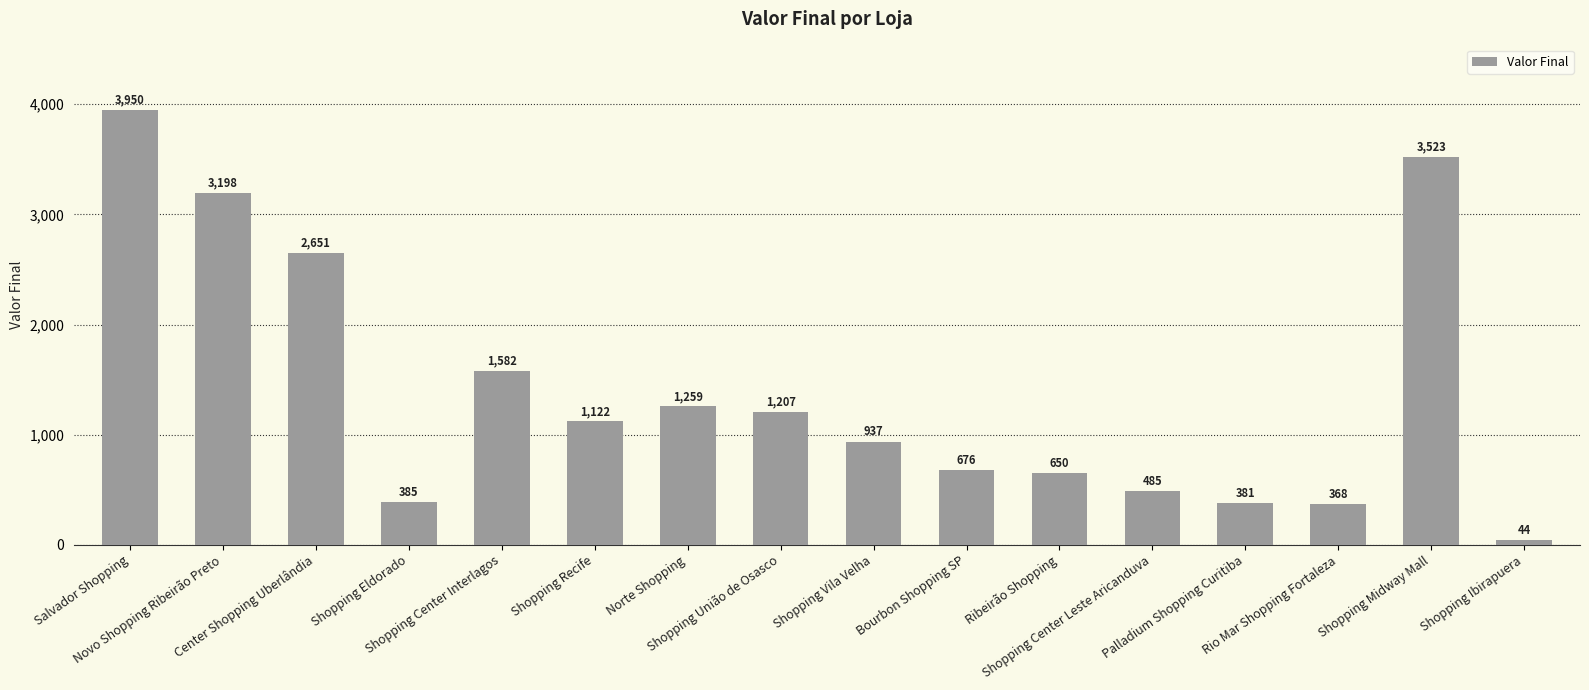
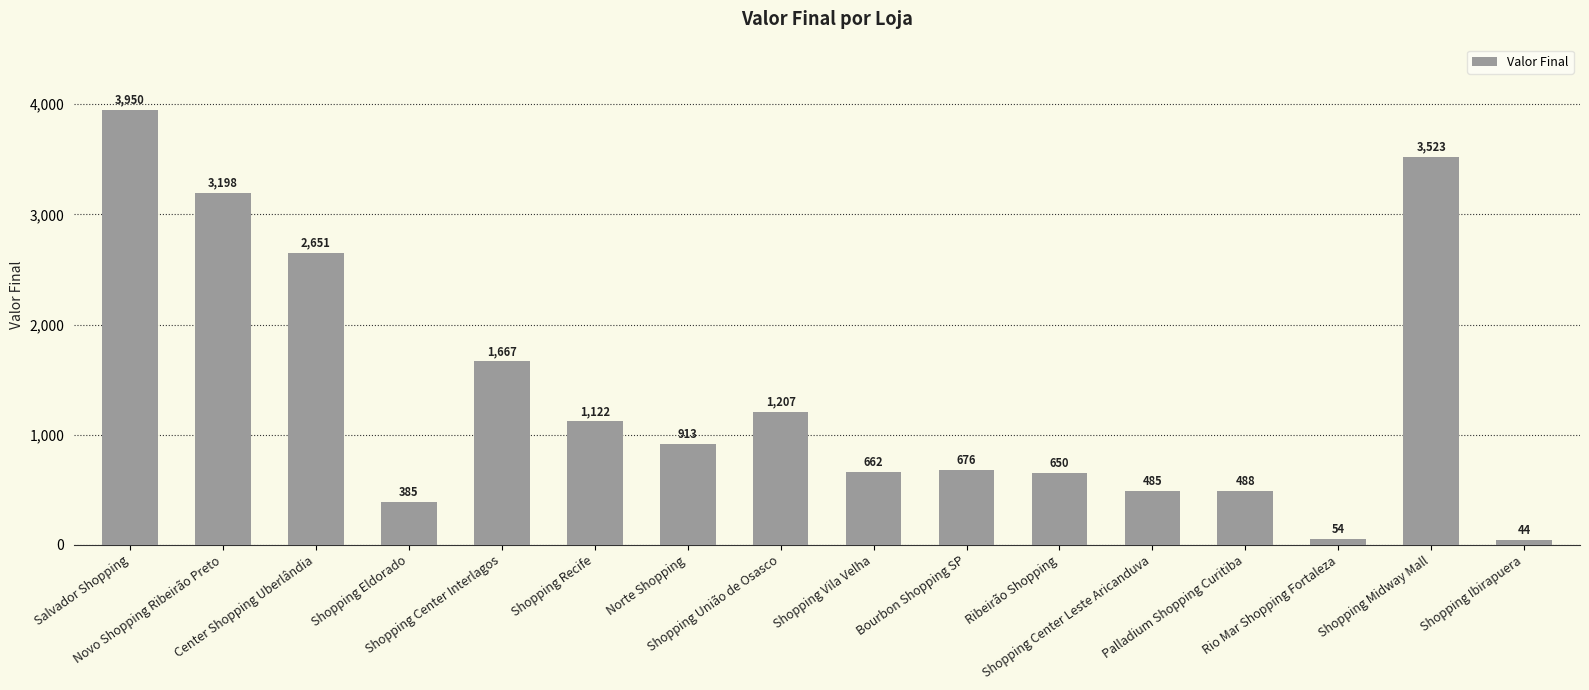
  {
    "Salvador Shopping": "3,950",
    "Novo Shopping Ribeirão Preto": "3,198",
    "Center Shopping Uberlândia": "2,651",
    "Shopping Eldorado": "385",
-   "Shopping Center Interlagos": "1,582",
+   "Shopping Center Interlagos": "1,667",
    "Shopping Recife": "1,122",
-   "Norte Shopping": "1,259",
+   "Norte Shopping": "913",
    "Shopping União de Osasco": "1,207",
-   "Shopping Vila Velha": "937",
+   "Shopping Vila Velha": "662",
    "Bourbon Shopping SP": "676",
    "Ribeirão Shopping": "650",
    "Shopping Center Leste Aricanduva": "485",
-   "Palladium Shopping Curitiba": "381",
-   "Rio Mar Shopping Fortaleza": "368",
+   "Palladium Shopping Curitiba": "488",
+   "Rio Mar Shopping Fortaleza": "54",
    "Shopping Midway Mall": "3,523",
    "Shopping Ibirapuera": "44"
  }
